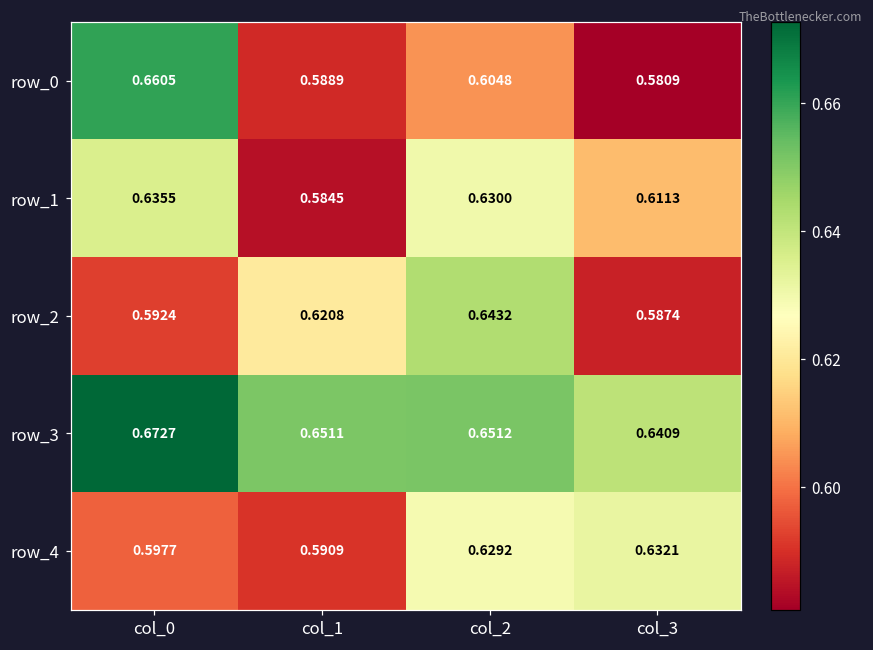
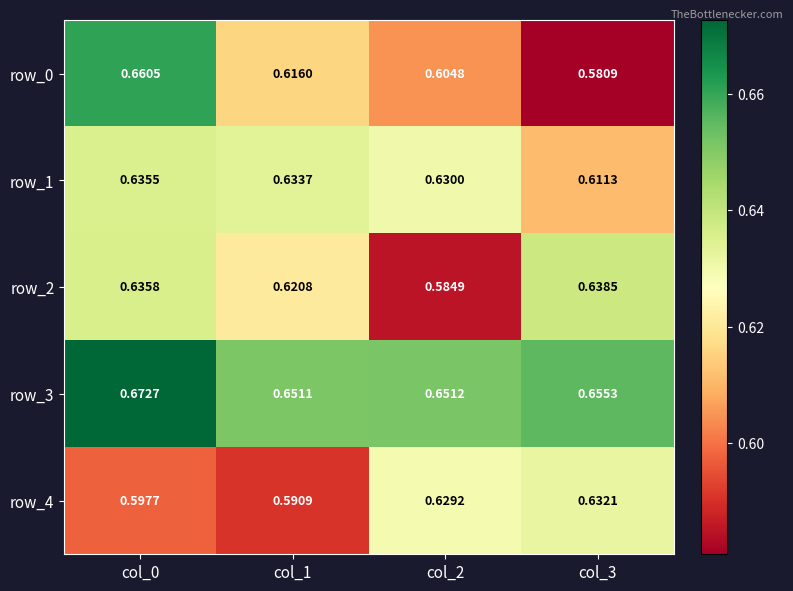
  {
    "row_0": {
      "col_0": 0.6605,
-     "col_1": 0.5889,
+     "col_1": 0.6160,
      "col_2": 0.6048,
      "col_3": 0.5809
    },
    "row_1": {
      "col_0": 0.6355,
-     "col_1": 0.5845,
+     "col_1": 0.6337,
      "col_2": 0.6300,
      "col_3": 0.6113
    },
    "row_2": {
-     "col_0": 0.5924,
+     "col_0": 0.6358,
      "col_1": 0.6208,
-     "col_2": 0.6432,
-     "col_3": 0.5874
+     "col_2": 0.5849,
+     "col_3": 0.6385
    },
    "row_3": {
      "col_0": 0.6727,
      "col_1": 0.6511,
      "col_2": 0.6512,
-     "col_3": 0.6409
+     "col_3": 0.6553
    },
    "row_4": {
      "col_0": 0.5977,
      "col_1": 0.5909,
      "col_2": 0.6292,
      "col_3": 0.6321
    }
  }
